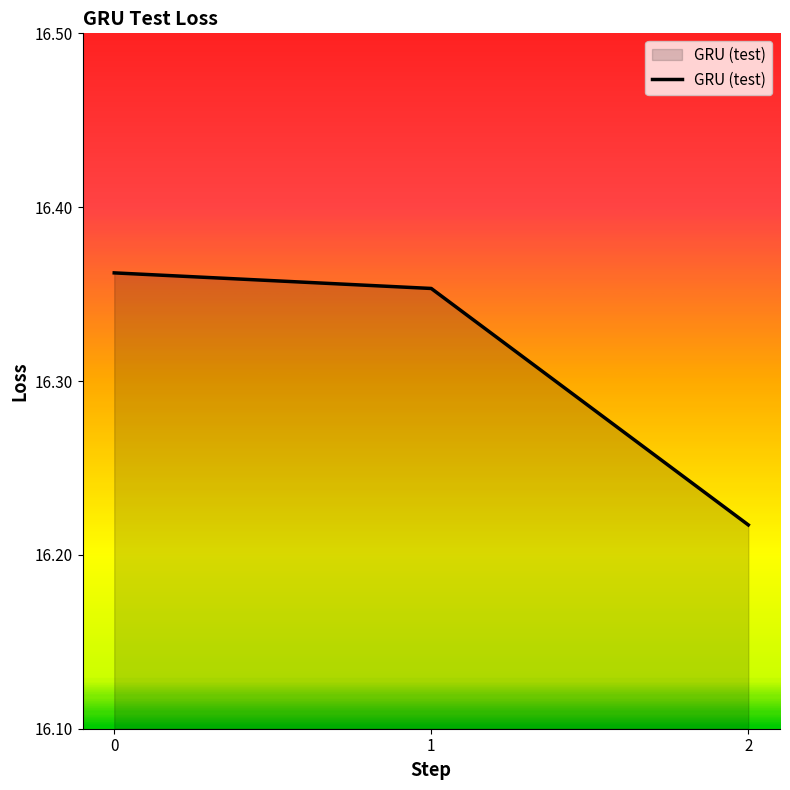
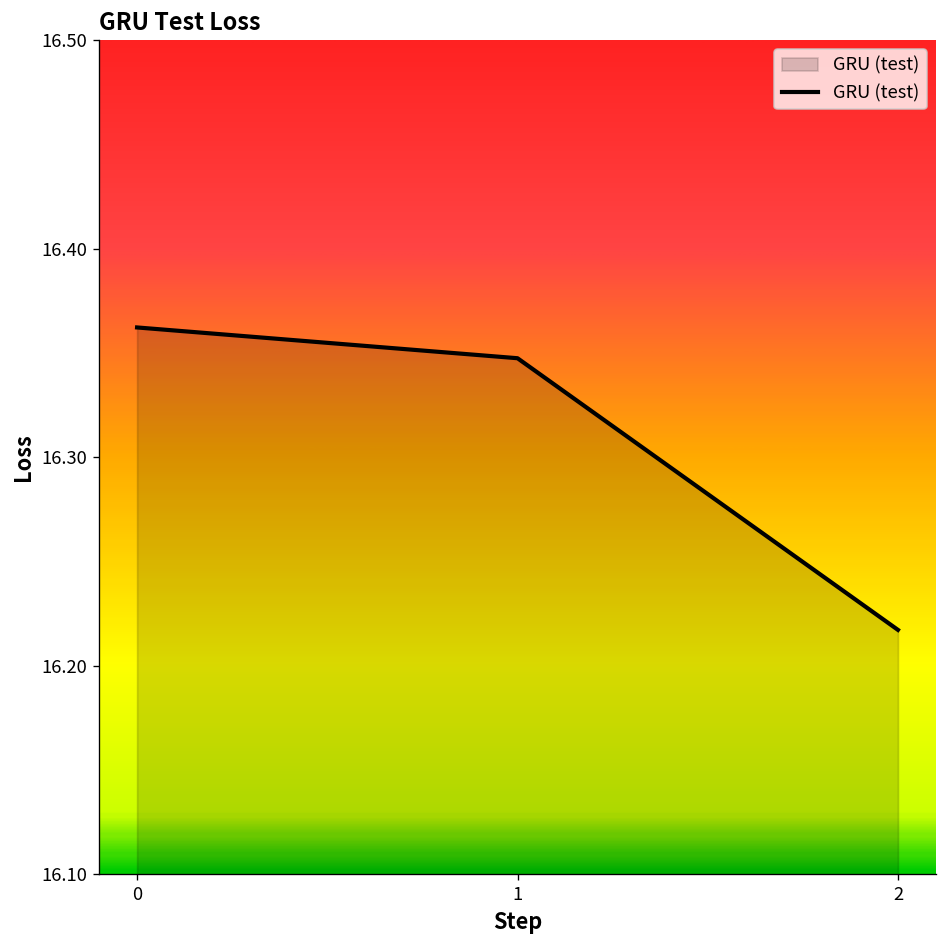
  {
    "0": 16.362,
-   "1": 16.353,
+   "1": 16.347,
    "2": 16.217
  }
